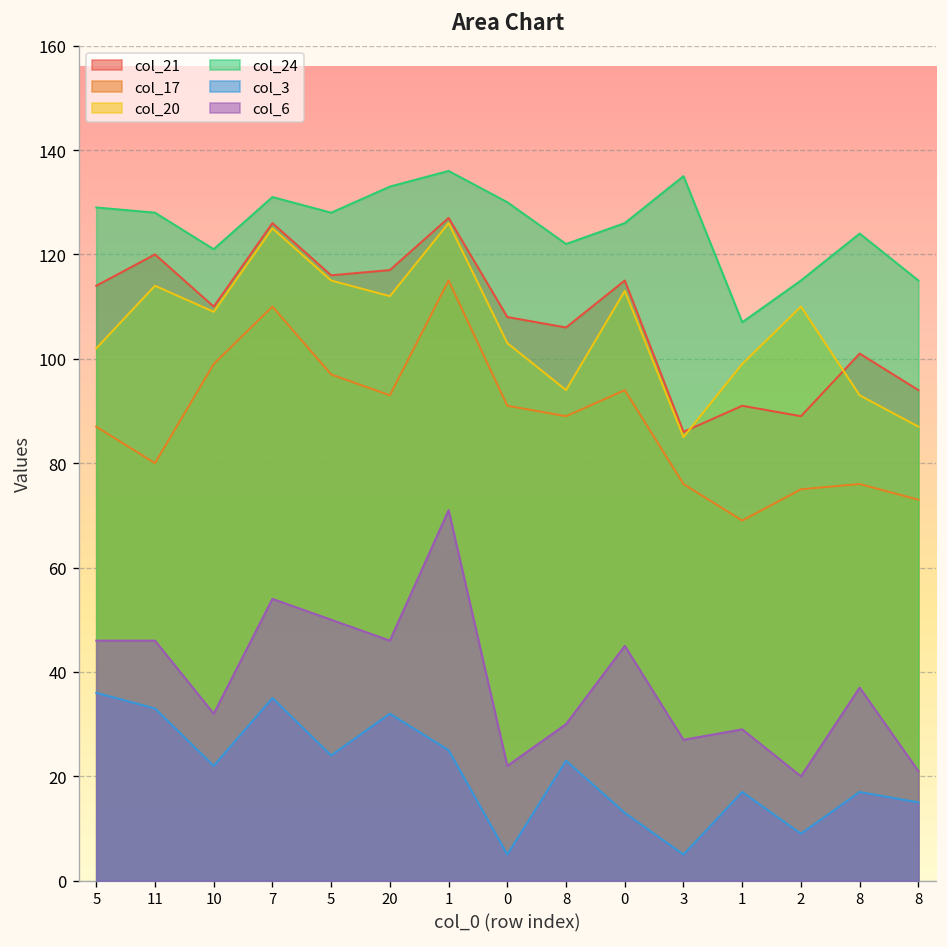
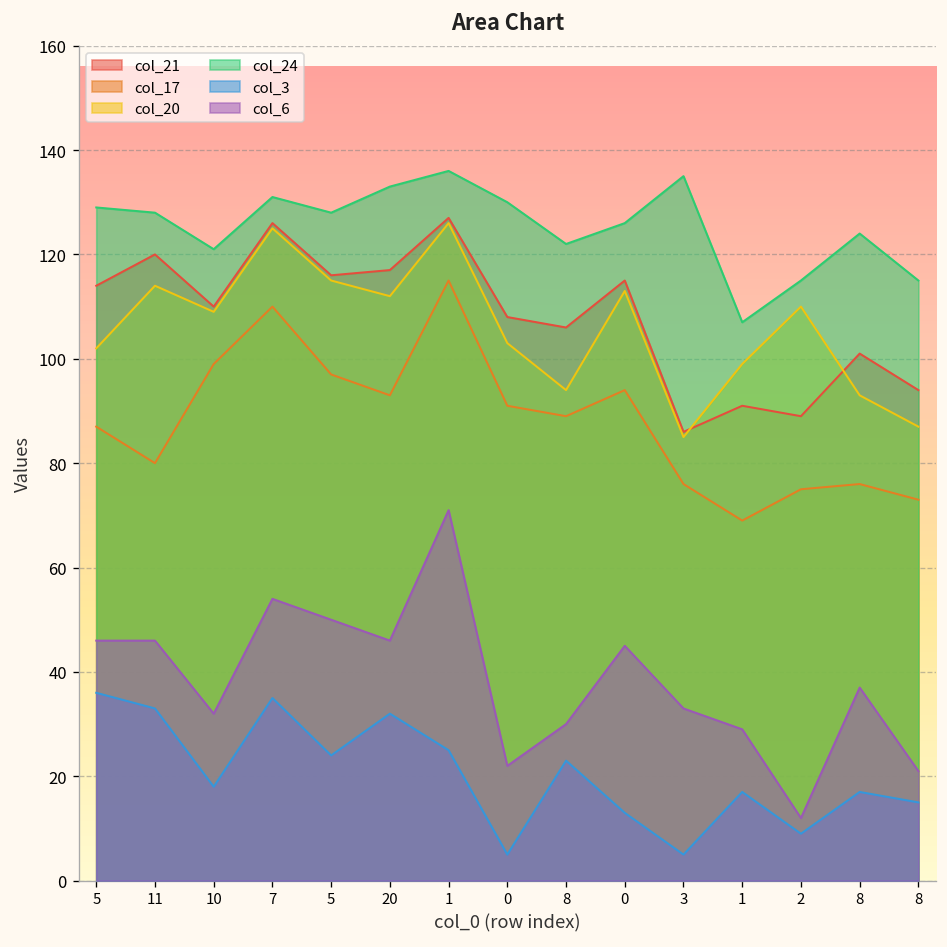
  {
    "col_20": {
      "11": 114,
      "10": 109,
      "7": 125,
      "20": 112,
      "3": 85,
      "2": 110
    },
    "col_24": {
      "11": 128,
      "10": 121,
      "7": 131,
      "20": 133,
      "3": 135,
      "2": 115
    },
    "col_3": {
      "11": 33,
-     "10": 22,
+     "10": 18,
      "7": 35,
      "20": 32,
      "3": 5,
      "2": 9
    },
    "col_6": {
      "11": 46,
      "10": 32,
      "7": 54,
      "20": 46,
-     "3": 27,
-     "2": 20
+     "3": 33,
+     "2": 12
    }
  }
